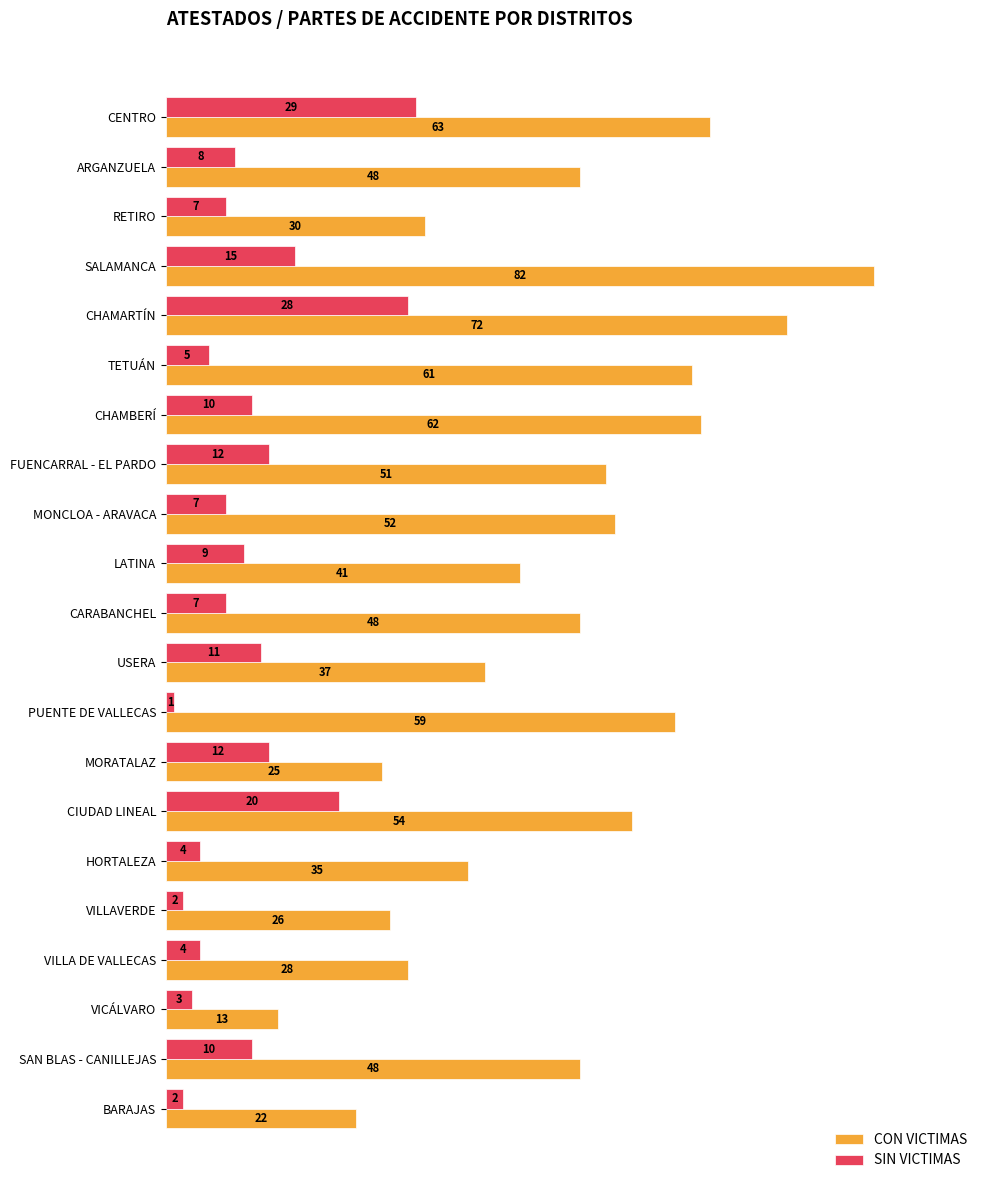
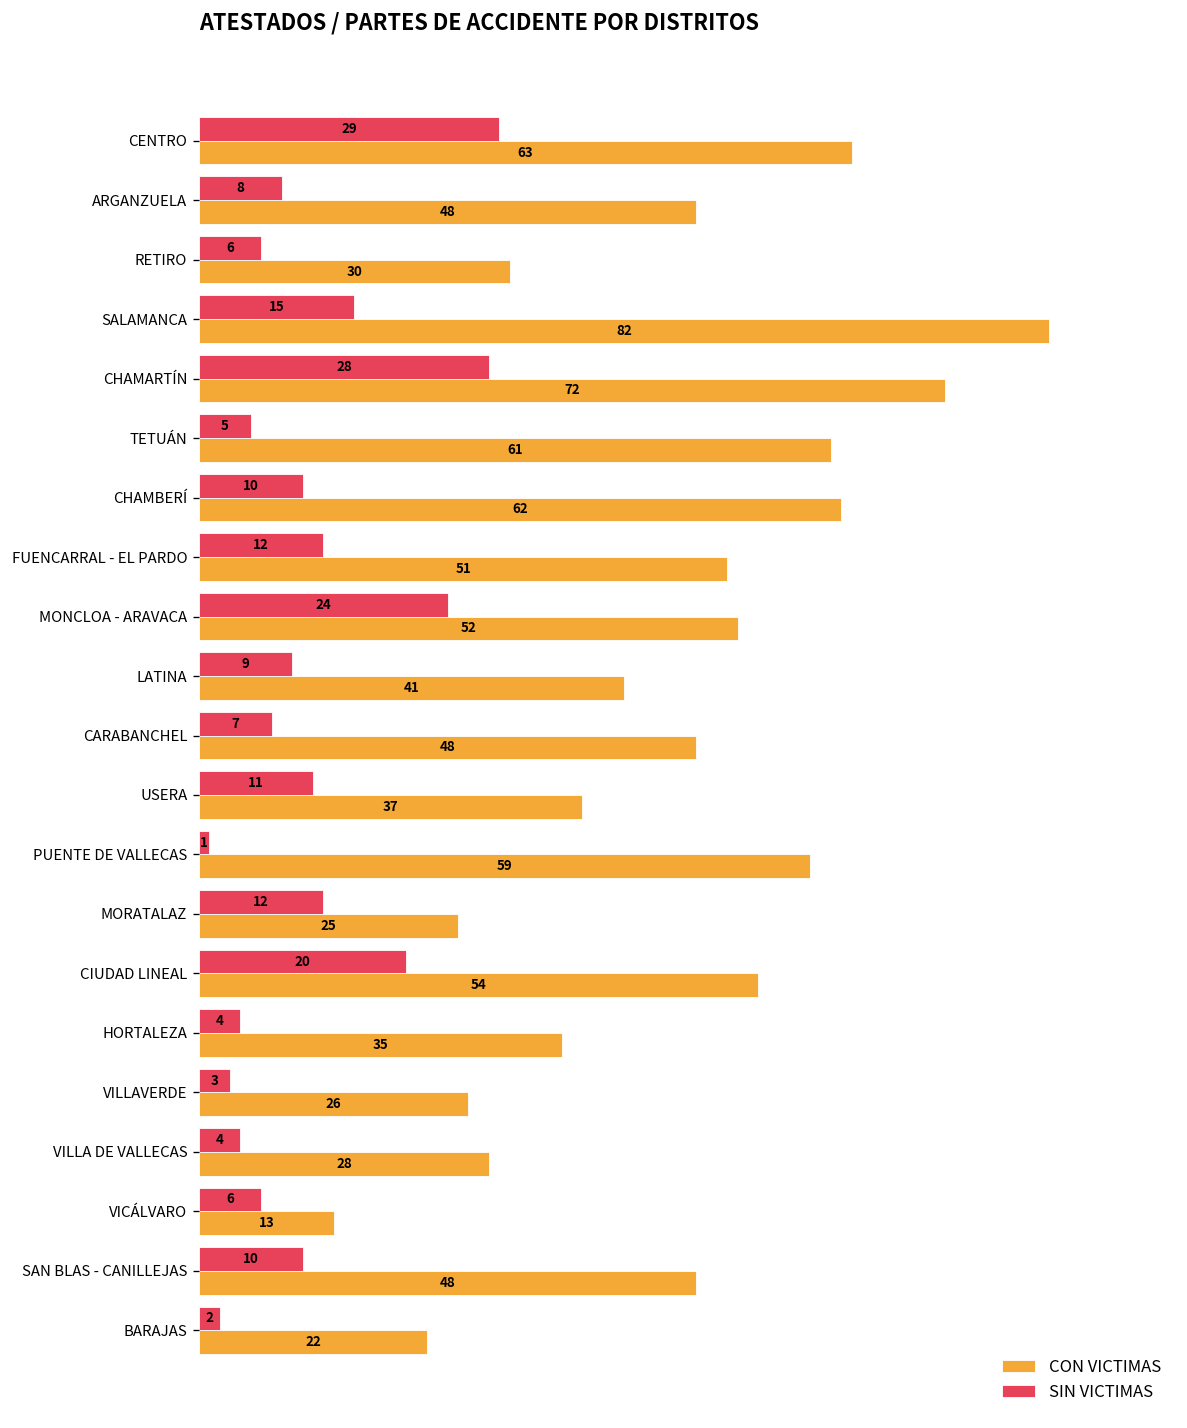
  {
    "CON VICTIMAS": {
      "CENTRO": 63,
      "ARGANZUELA": 48,
      "RETIRO": 30,
      "SALAMANCA": 82,
      "CHAMARTÍN": 72,
      "TETUÁN": 61,
      "CHAMBERÍ": 62,
      "FUENCARRAL - EL PARDO": 51,
      "MONCLOA - ARAVACA": 52,
      "LATINA": 41,
      "CARABANCHEL": 48,
      "USERA": 37,
      "PUENTE DE VALLECAS": 59,
      "MORATALAZ": 25,
      "CIUDAD LINEAL": 54,
      "HORTALEZA": 35,
      "VILLAVERDE": 26,
      "VILLA DE VALLECAS": 28,
      "VICÁLVARO": 13,
      "SAN BLAS - CANILLEJAS": 48,
      "BARAJAS": 22
    },
    "SIN VICTIMAS": {
      "CENTRO": 29,
      "ARGANZUELA": 8,
-     "RETIRO": 7,
+     "RETIRO": 6,
      "SALAMANCA": 15,
      "CHAMARTÍN": 28,
      "TETUÁN": 5,
      "CHAMBERÍ": 10,
      "FUENCARRAL - EL PARDO": 12,
-     "MONCLOA - ARAVACA": 7,
+     "MONCLOA - ARAVACA": 24,
      "LATINA": 9,
      "CARABANCHEL": 7,
      "USERA": 11,
      "PUENTE DE VALLECAS": 1,
      "MORATALAZ": 12,
      "CIUDAD LINEAL": 20,
      "HORTALEZA": 4,
-     "VILLAVERDE": 2,
+     "VILLAVERDE": 3,
      "VILLA DE VALLECAS": 4,
-     "VICÁLVARO": 3,
+     "VICÁLVARO": 6,
      "SAN BLAS - CANILLEJAS": 10,
      "BARAJAS": 2
    }
  }
